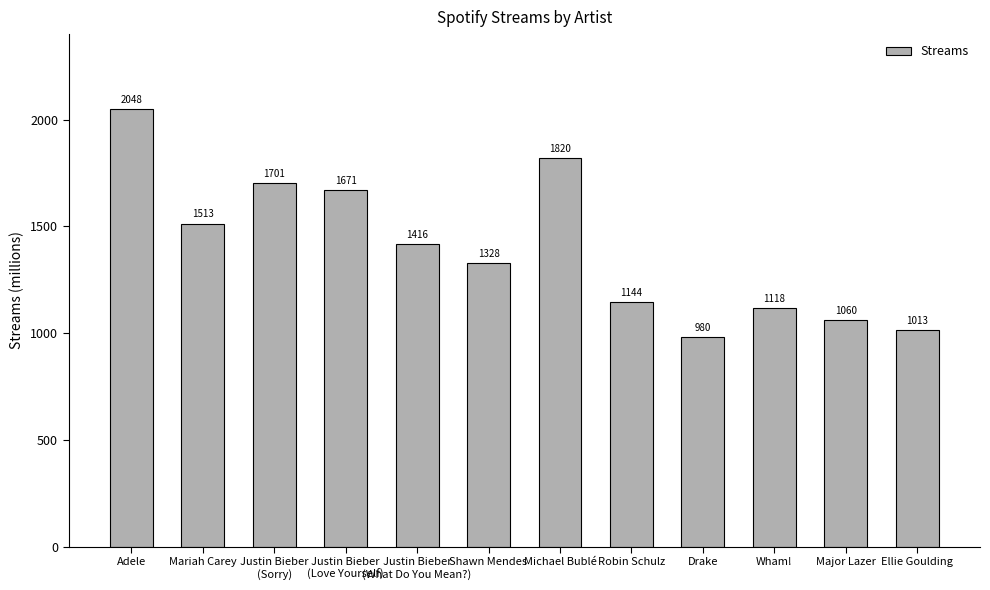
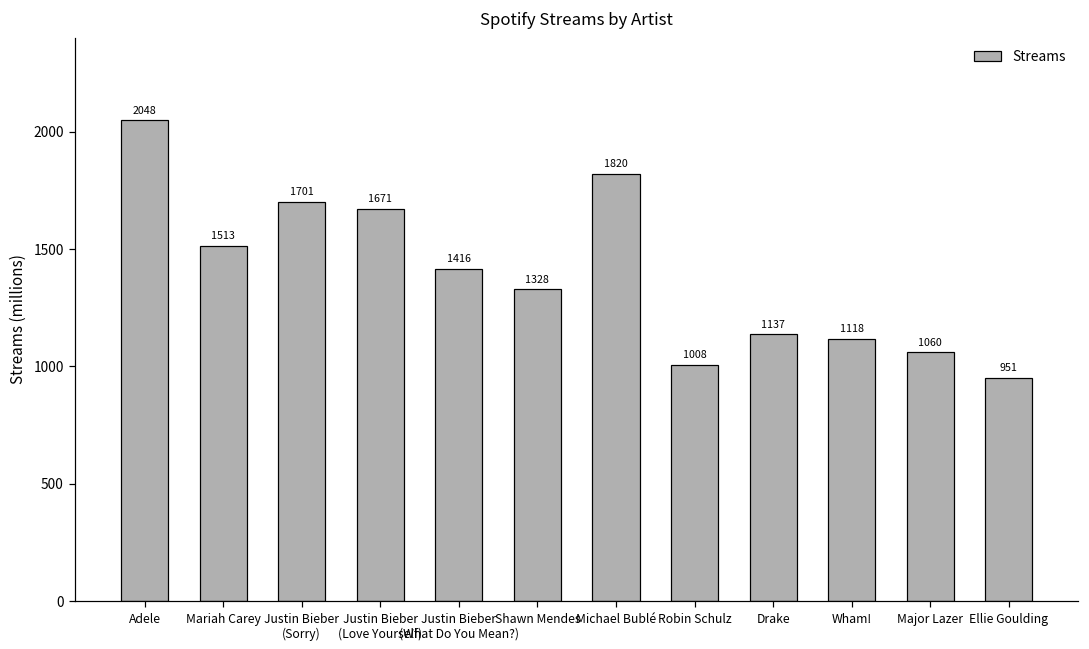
  {
    "Adele": 2048,
    "Mariah Carey": 1513,
    "Justin Bieber (Sorry)": 1701,
    "Michael Bublé": 1820,
-   "Robin Schulz": 1144,
-   "Drake": 980,
+   "Robin Schulz": 1008,
+   "Drake": 1137,
    "Wham!": 1118,
    "Major Lazer": 1060,
-   "Ellie Goulding": 1013
+   "Ellie Goulding": 951
  }
